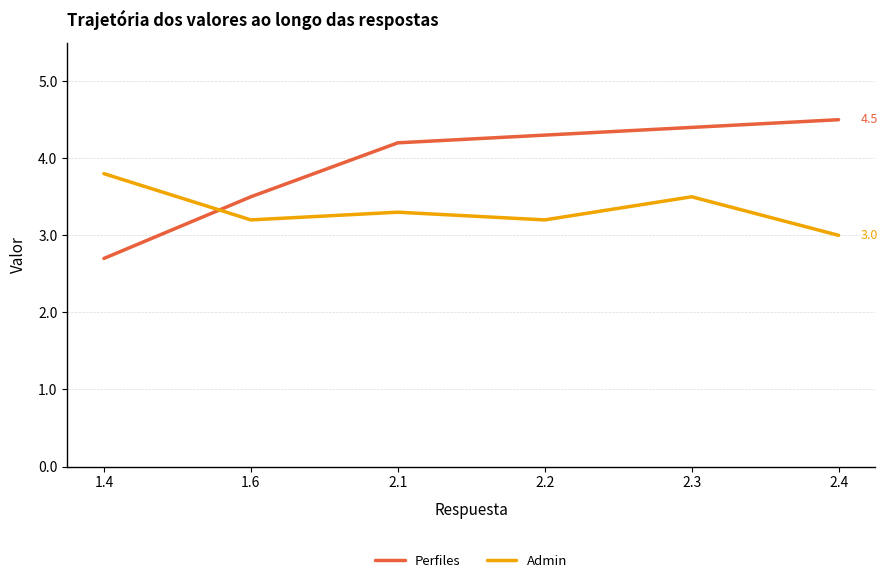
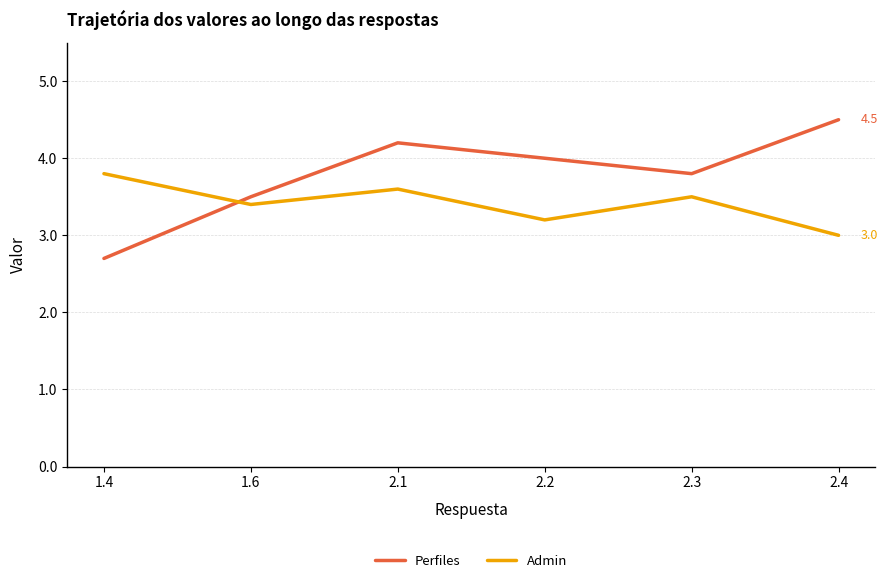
  {
    "Perfiles": {
      "1.4": 2.7,
      "1.6": 3.5,
      "2.1": 4.2,
-     "2.2": 4.3,
-     "2.3": 4.4
+     "2.2": 4.0,
+     "2.3": 3.8
    },
    "Admin": {
      "1.4": 3.8,
-     "1.6": 3.2,
-     "2.1": 3.3,
+     "1.6": 3.4,
+     "2.1": 3.6,
      "2.2": 3.2,
      "2.3": 3.5
    }
  }
